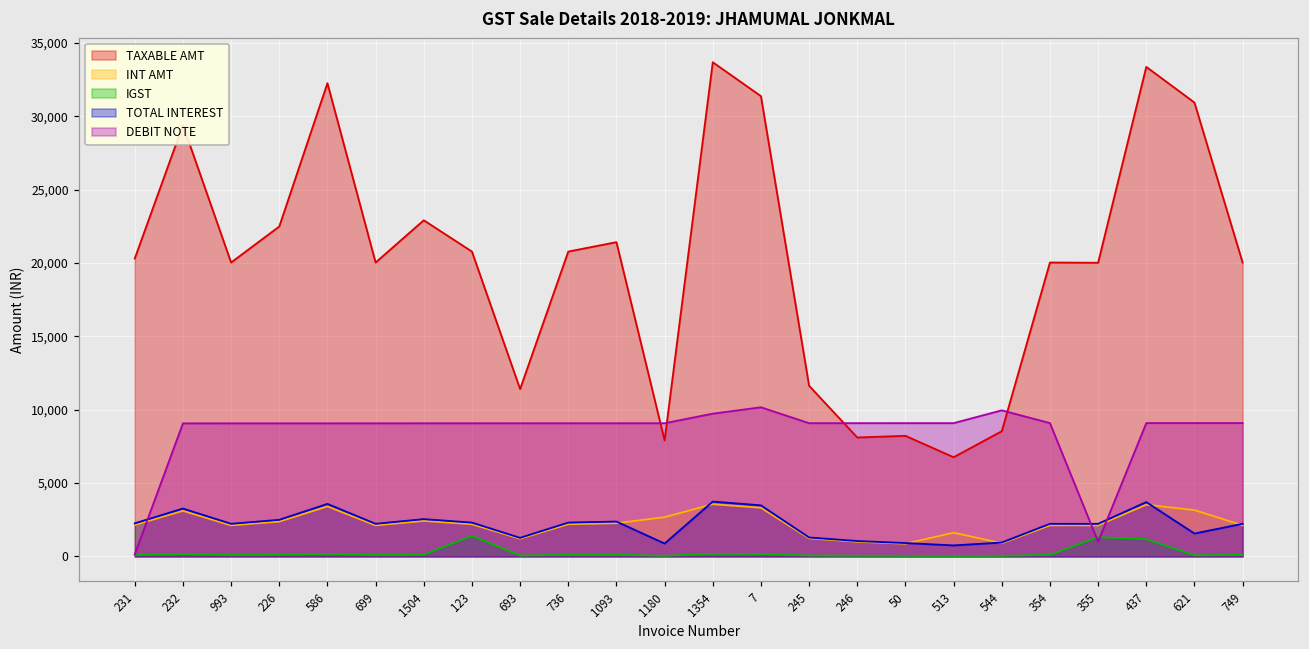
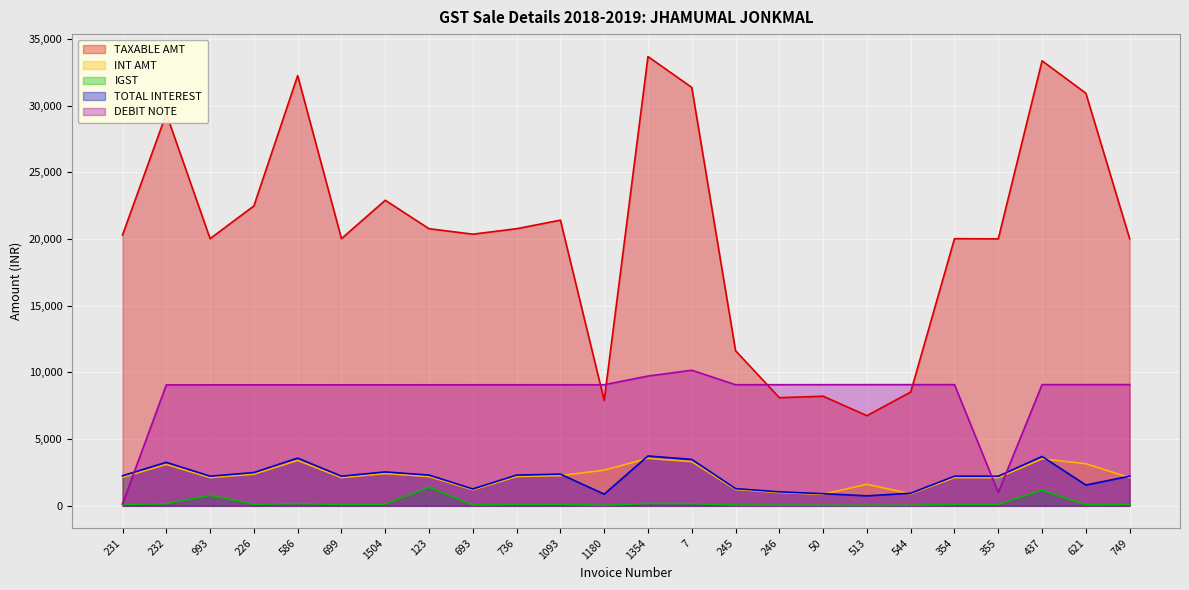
  {
    "TAXABLE AMT": {
      "231": "20,300",
      "993": "20,000",
      "226": "22,500",
      "586": "32,300",
      "699": "20,000",
      "1504": "22,900",
      "123": "20,800",
-     "693": "11,400",
+     "693": "20,400",
      "736": "20,800",
      "1093": "21,400",
      "1180": "7,900",
      "1354": "33,700",
      "7": "31,400",
      "245": "11,600",
      "246": "8,100",
      "50": "8,200",
      "513": "6,800",
      "544": "8,500",
      "354": "20,000",
      "355": "20,000",
      "437": "33,400",
      "621": "30,900",
      "749": "20,000"
    },
    "INT AMT": {
      "1180": "2,700",
      "513": "1,600",
      "621": "3,200"
    },
    "IGST": {
      "232": "200",
-     "993": "100",
+     "993": "800",
      "226": "100",
      "586": "200",
      "699": "100",
      "1504": "100",
      "123": "1,400",
      "693": "100",
      "736": "100",
      "1093": "100",
      "1180": "0",
      "1354": "200",
      "7": "200",
      "245": "100",
      "246": "0",
      "50": "0",
      "513": "0",
      "544": "0",
      "354": "100",
-     "355": "1,300",
+     "355": "100",
      "437": "1,200",
      "621": "100",
      "749": "100"
    },
    "TOTAL INTEREST": {
      "1180": "900",
      "513": "800",
      "621": "1,600"
    },
    "DEBIT NOTE": {
      "232": "9,100",
      "993": "9,100",
      "226": "9,100",
      "586": "9,100",
      "699": "9,100",
      "1504": "9,100",
      "123": "9,100",
      "693": "9,100",
      "736": "9,100",
      "1093": "9,100",
      "1180": "9,100",
      "1354": "9,700",
      "7": "10,200",
      "245": "9,100",
      "246": "9,100",
      "50": "9,100",
      "513": "9,100",
-     "544": "10,000",
+     "544": "9,100",
      "354": "9,100",
      "355": "1,000",
      "437": "9,100",
      "621": "9,100",
      "749": "9,100"
    }
  }
